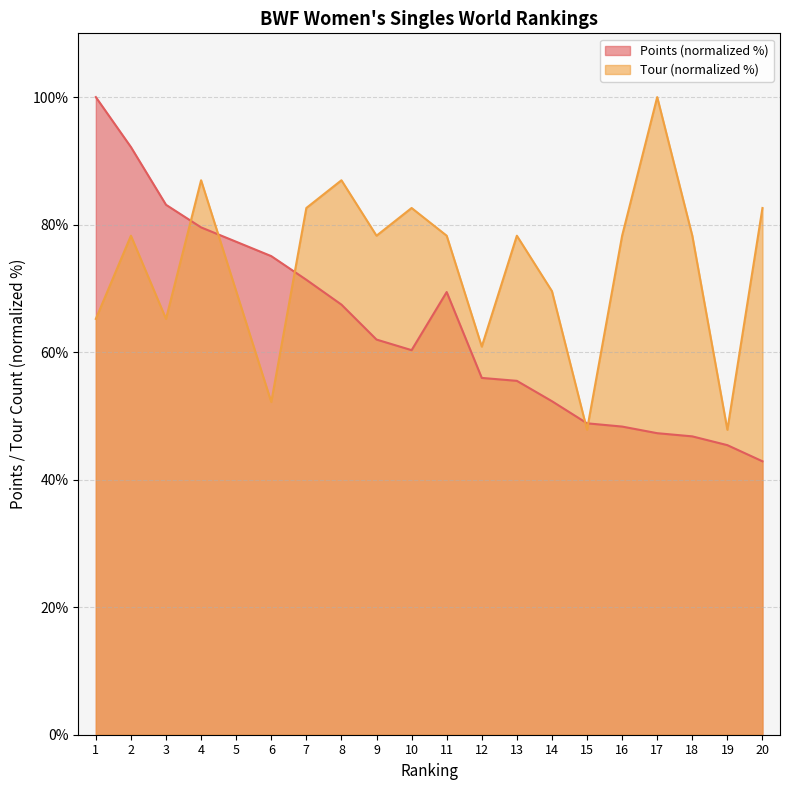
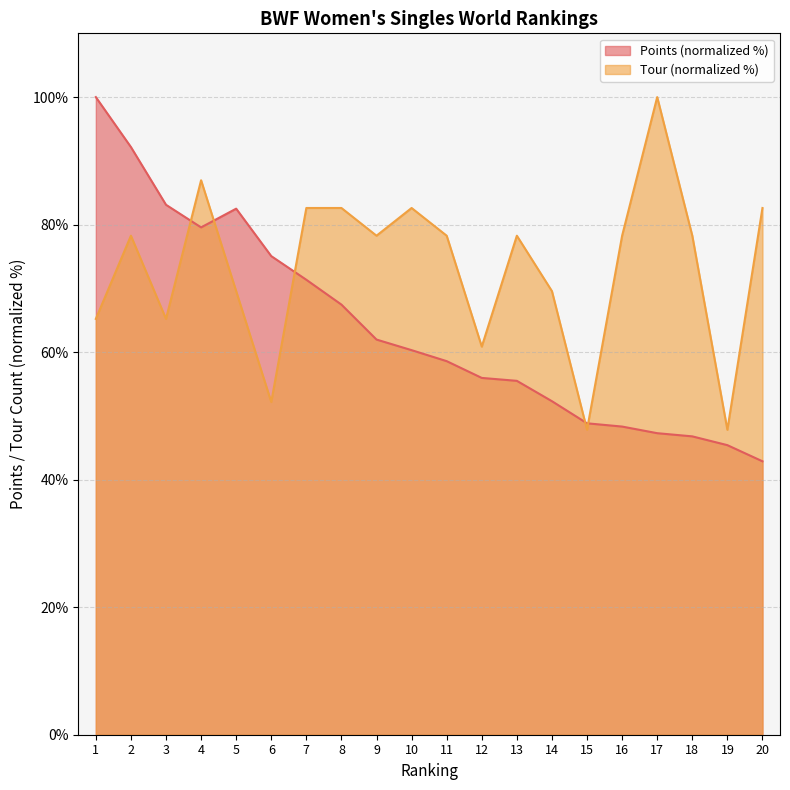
  {
    "Points (normalized %)": {
      "1": "100%",
      "2": "92%",
      "3": "83%",
      "4": "80%",
-     "5": "77%",
+     "5": "83%",
      "6": "75%",
      "7": "71%",
      "8": "67%",
      "9": "62%",
      "10": "60%",
-     "11": "69%",
+     "11": "59%",
      "12": "56%",
      "13": "55%",
      "14": "52%",
      "15": "49%",
      "16": "48%",
      "17": "47%",
      "18": "47%",
      "19": "45%",
      "20": "43%"
    },
    "Tour (normalized %)": {
      "1": "65%",
      "2": "78%",
      "3": "65%",
      "4": "87%",
      "5": "70%",
      "6": "52%",
      "7": "83%",
-     "8": "87%",
+     "8": "83%",
      "9": "78%",
      "10": "83%",
      "11": "78%",
      "12": "61%",
      "13": "78%",
      "14": "70%",
      "15": "48%",
      "16": "78%",
      "17": "100%",
      "18": "78%",
      "19": "48%",
      "20": "83%"
    }
  }
